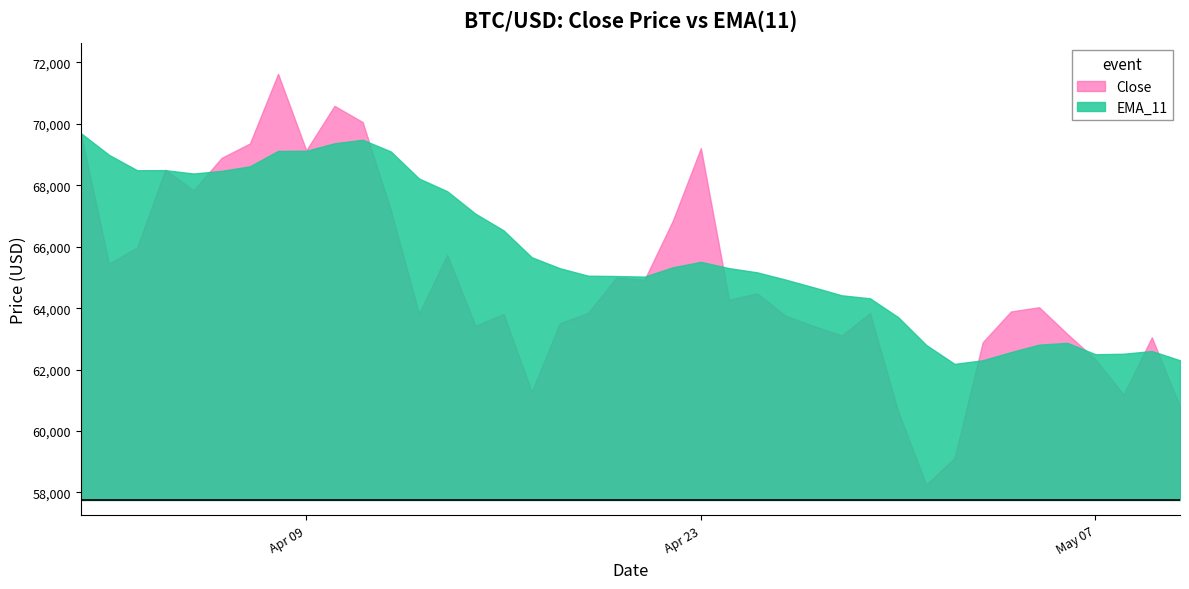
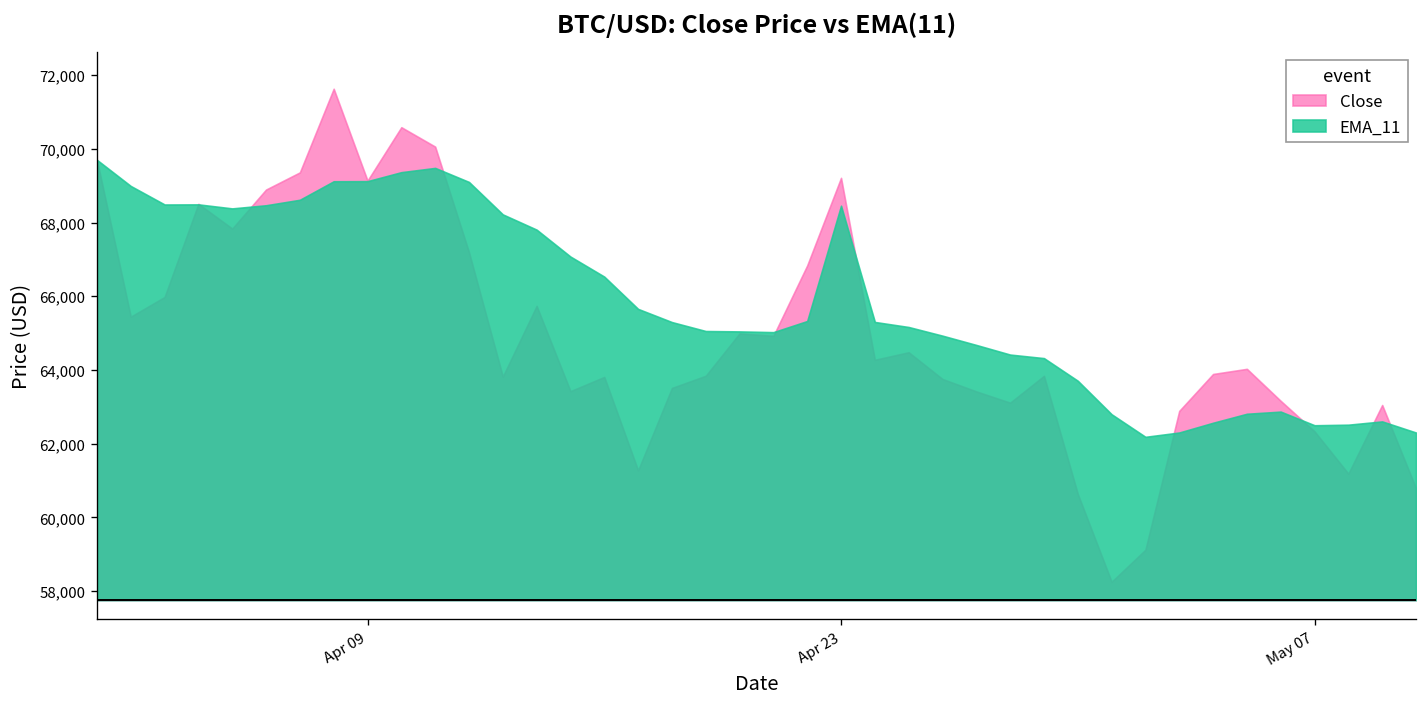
  {
    "Close": {
      "Apr 23": "69,200",
      "May 07": "62,300"
    },
    "EMA_11": {
-     "Apr 23": "65,500",
+     "Apr 23": "68,500",
      "May 07": "62,500"
    }
  }
